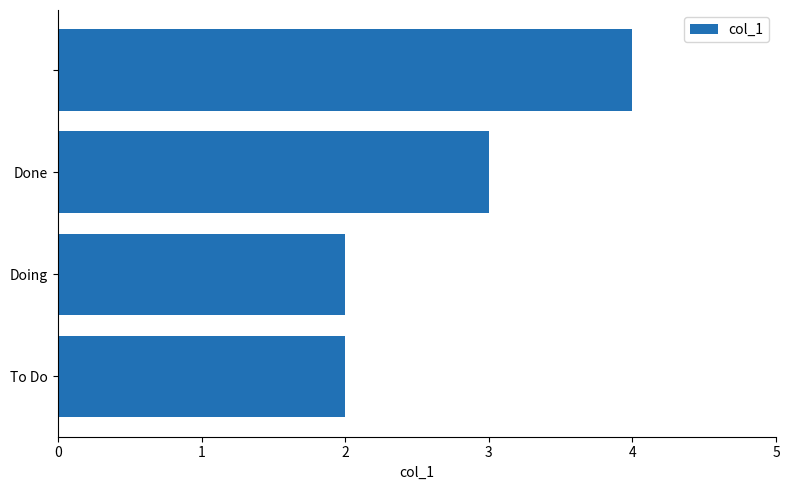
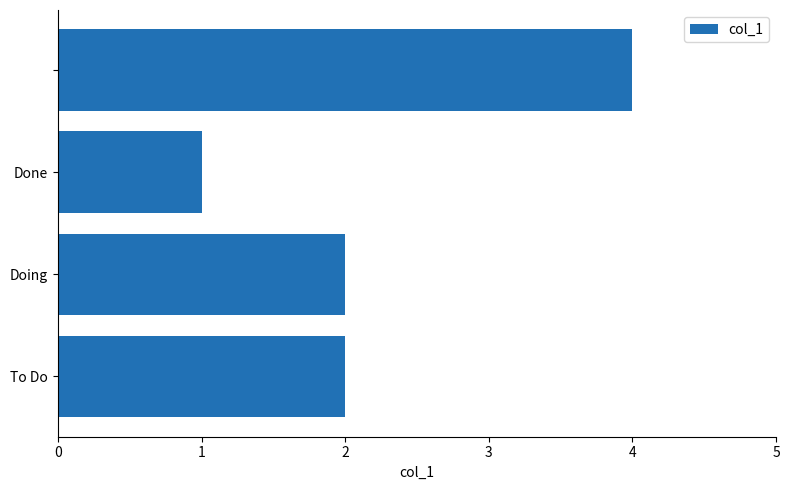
  {
-   "Done": 3,
+   "Done": 1,
    "Doing": 2,
    "To Do": 2
  }
